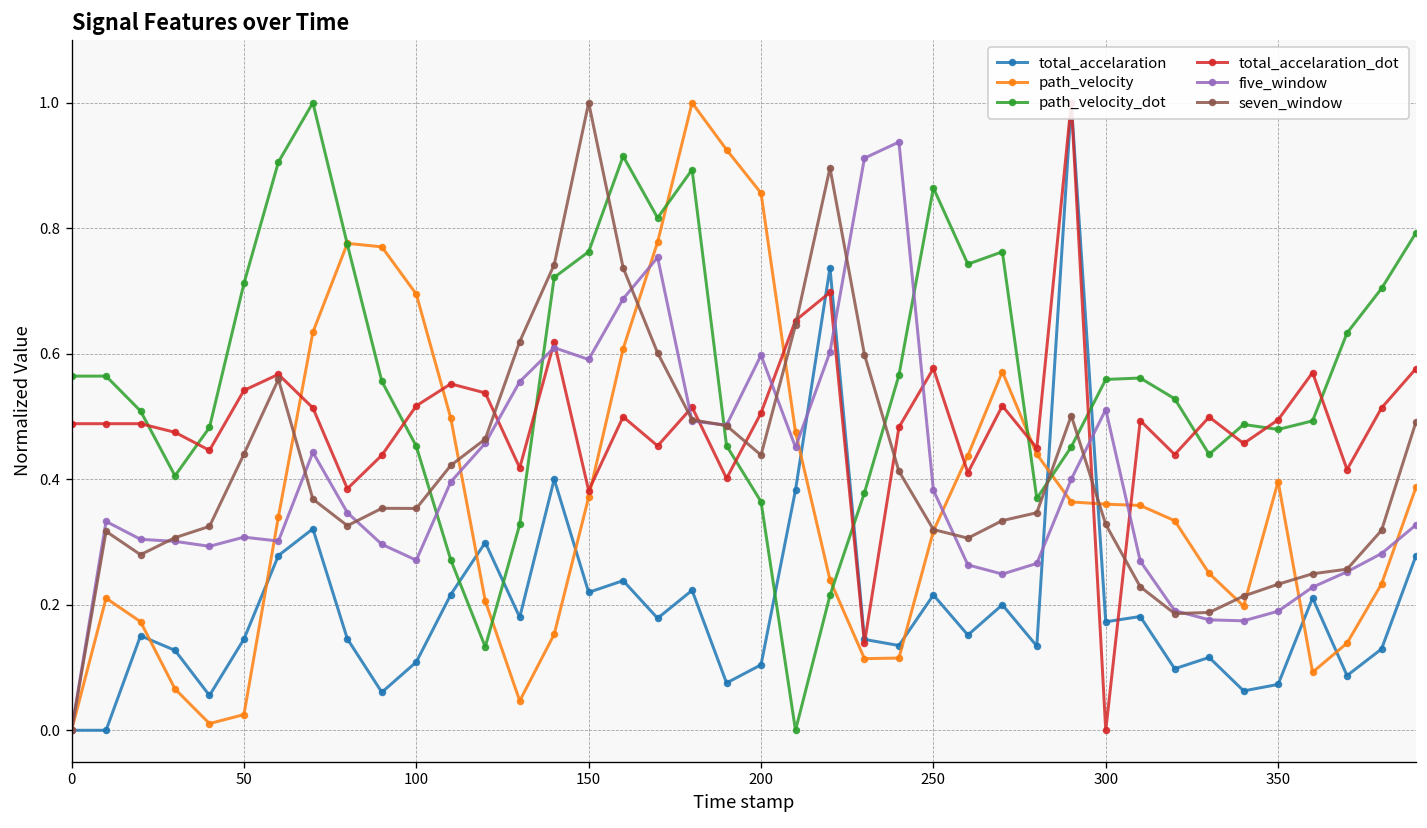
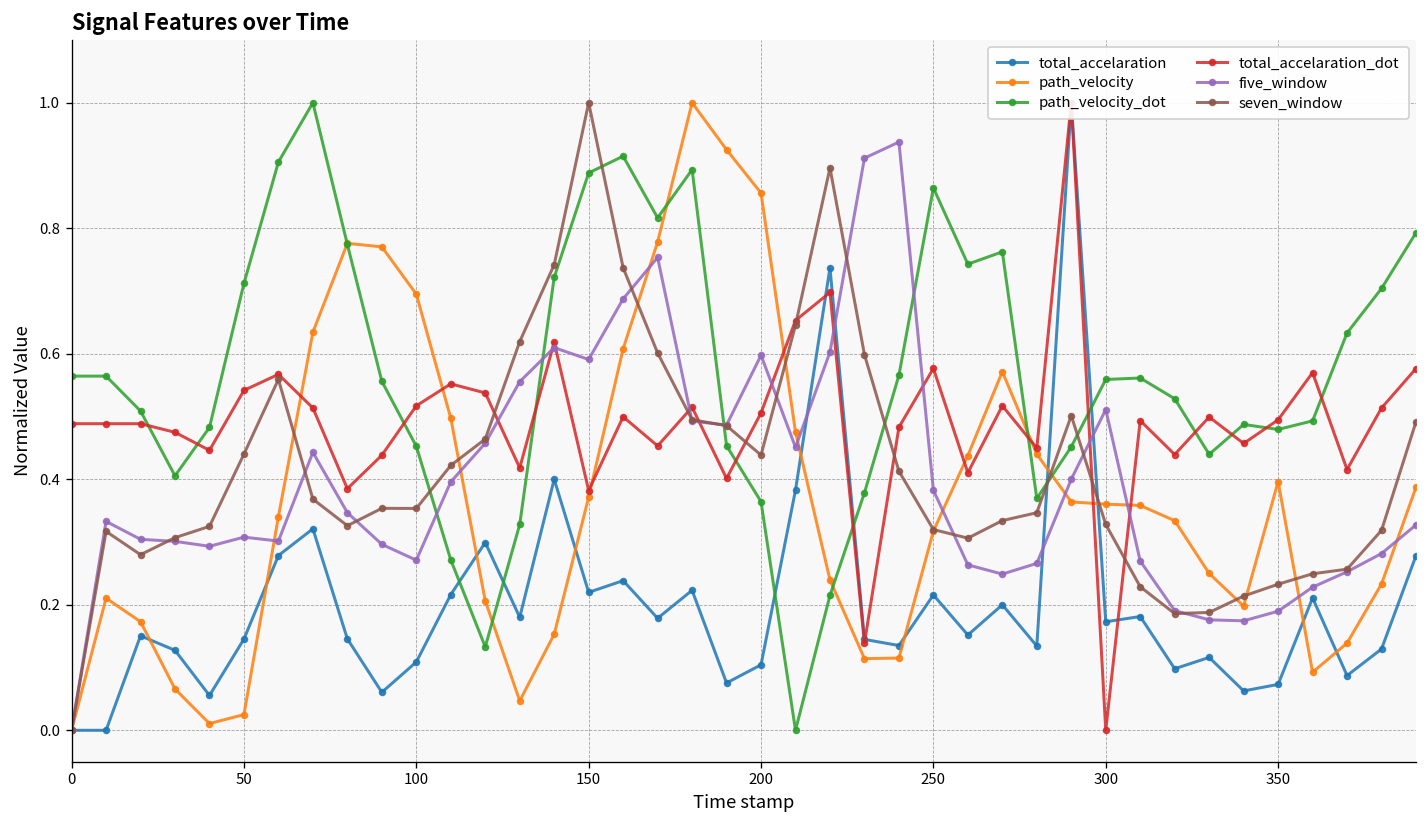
  {
    "total_accelaration": {
      "50": 0.15,
      "100": 0.11,
      "150": 0.22,
      "200": 0.10,
      "250": 0.22,
      "300": 0.17,
      "350": 0.07
    },
    "path_velocity": {
      "50": 0.03,
      "100": 0.69,
      "150": 0.37,
      "200": 0.86,
      "300": 0.36,
      "350": 0.40
    },
    "path_velocity_dot": {
      "0": 0.56,
      "50": 0.71,
      "100": 0.45,
-     "150": 0.76,
+     "150": 0.89,
      "200": 0.36,
      "250": 0.86,
      "300": 0.56,
      "350": 0.48
    },
    "total_accelaration_dot": {
      "0": 0.49,
      "50": 0.54,
      "100": 0.52,
      "150": 0.38,
      "200": 0.51,
      "250": 0.58,
      "300": 0.00,
      "350": 0.49
    },
    "five_window": {
      "50": 0.31,
      "100": 0.27,
      "150": 0.59,
      "200": 0.60,
      "250": 0.38,
      "300": 0.51,
      "350": 0.19
    },
    "seven_window": {
      "50": 0.44,
      "100": 0.35,
      "150": 1.00,
      "200": 0.44,
      "300": 0.33,
      "350": 0.23
    }
  }
